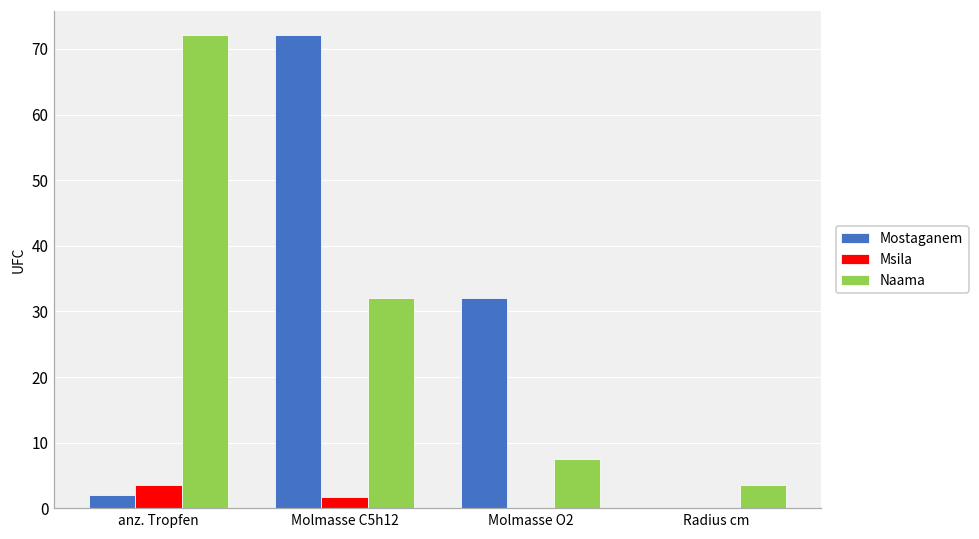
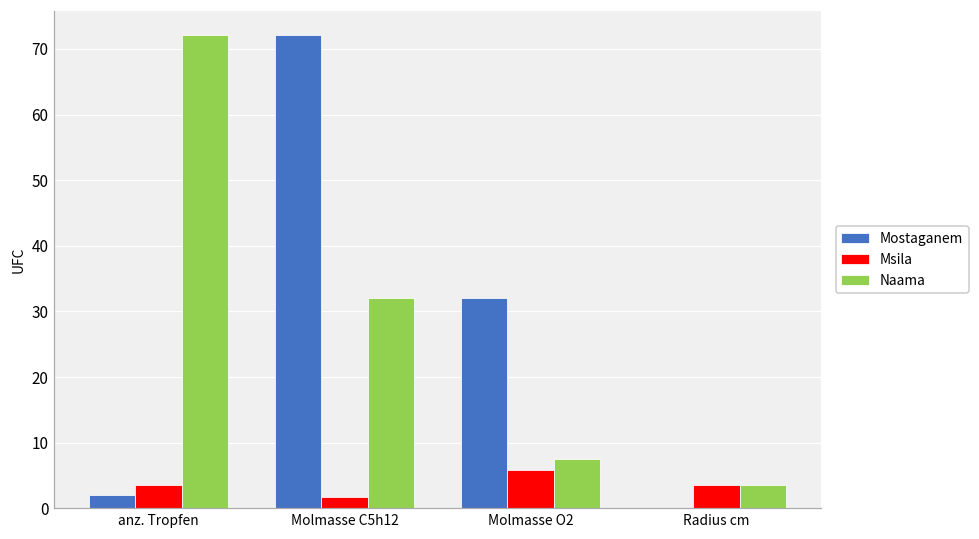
  {
    "Mostaganem": {
      "anz. Tropfen": 2,
      "Molmasse C5h12": 72,
      "Molmasse O2": 32
    },
    "Msila": {
      "anz. Tropfen": 4,
      "Molmasse C5h12": 2,
-     "Molmasse O2": 0,
-     "Radius cm": 0
+     "Molmasse O2": 6,
+     "Radius cm": 4
    },
    "Naama": {
      "anz. Tropfen": 72,
      "Molmasse C5h12": 32,
      "Molmasse O2": 8,
      "Radius cm": 4
    }
  }
